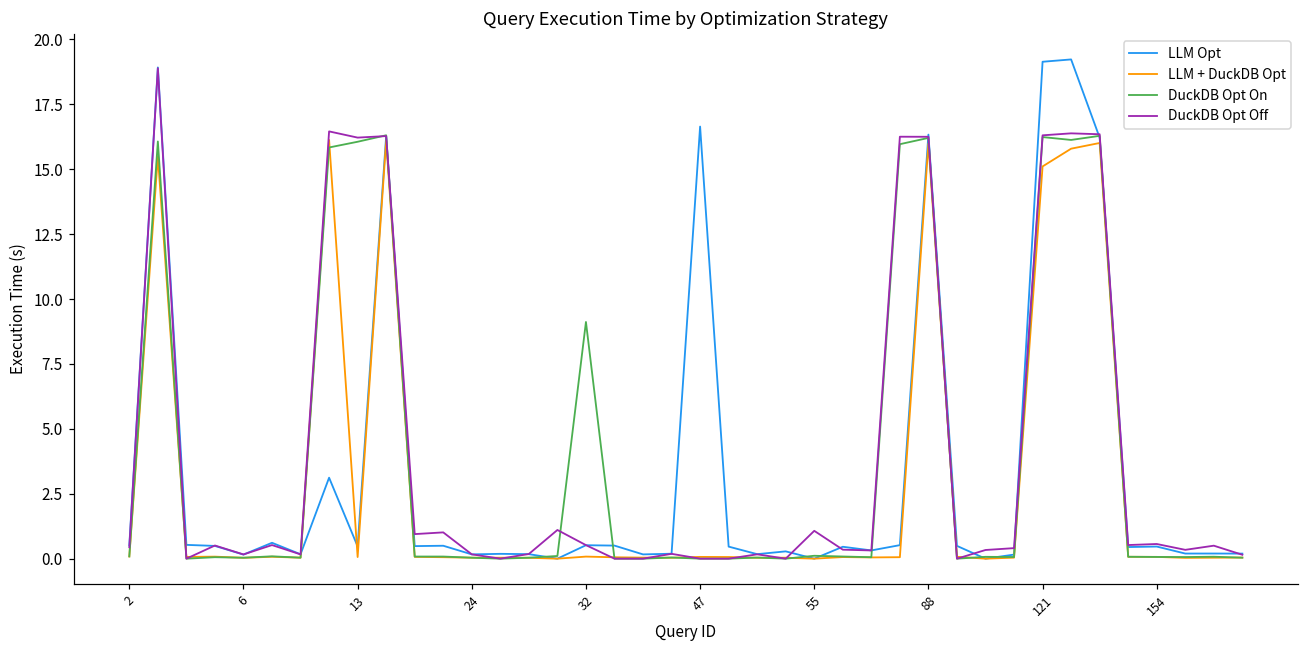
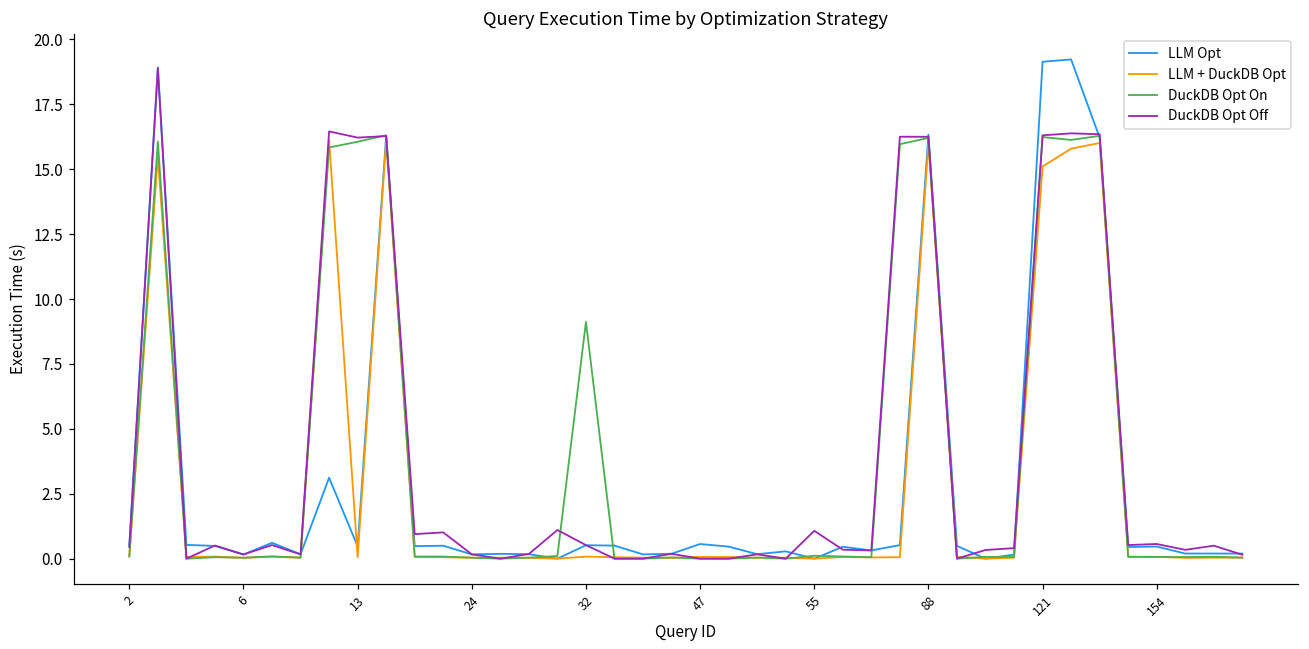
  {
    "LLM Opt": {
-     "47": 16.6,
+     "47": 0.6,
      "121": 19.1
    },
    "LLM + DuckDB Opt": {
      "32": 0.1,
      "88": 16.0,
      "121": 15.1
    },
    "DuckDB Opt On": {
      "32": 9.1,
      "55": 0.1
    },
    "DuckDB Opt Off": {
      "55": 1.1
    }
  }
